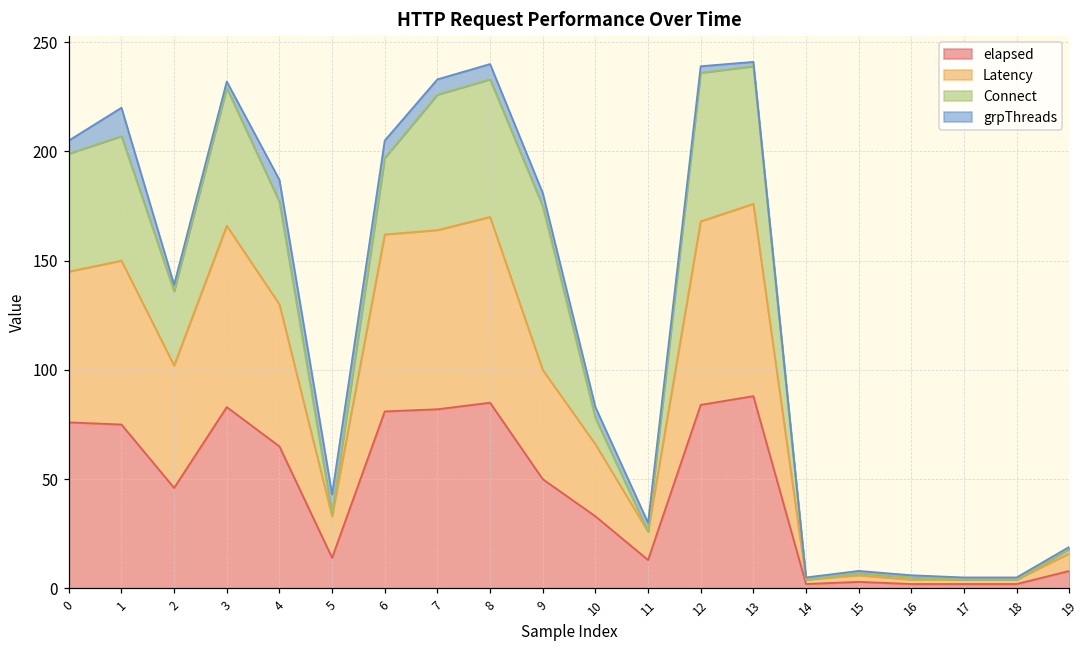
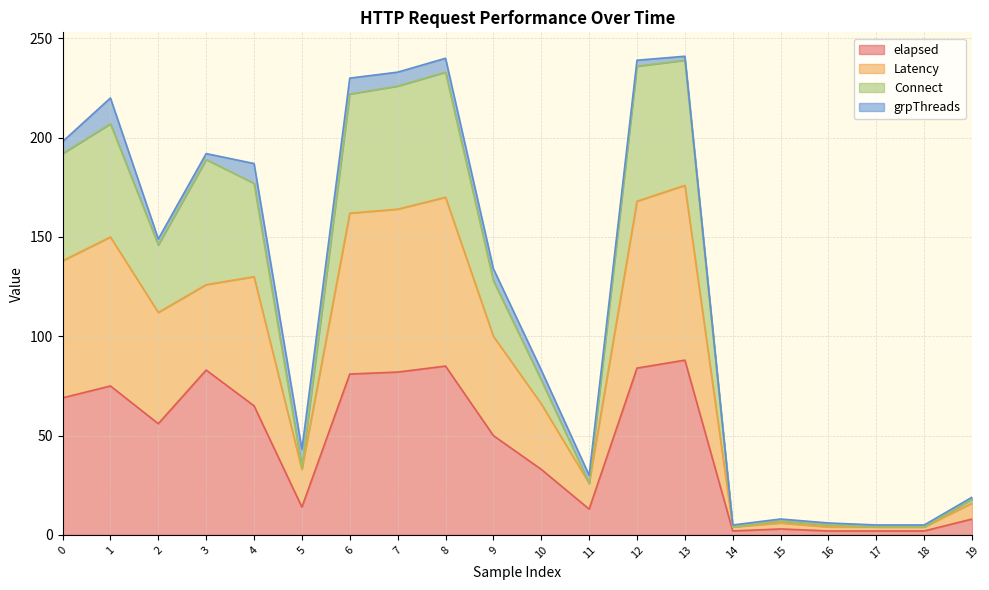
  {
    "elapsed": {
-     "0": 76,
+     "0": 69,
      "1": 75,
-     "2": 46,
+     "2": 56,
      "3": 83,
      "4": 65,
      "5": 14,
      "6": 81,
      "7": 82,
      "8": 85,
      "9": 50,
      "10": 33,
      "11": 13,
      "12": 84,
      "13": 88,
      "14": 2,
      "15": 3,
      "16": 2,
      "17": 2,
      "18": 2,
      "19": 8
    },
    "Latency": {
      "0": 69,
      "1": 75,
      "2": 56,
-     "3": 83,
+     "3": 43,
      "4": 65,
      "6": 81,
      "7": 82,
      "8": 85,
      "9": 50,
      "10": 33,
      "12": 84,
      "13": 88,
      "19": 8
    },
    "Connect": {
      "0": 54,
      "1": 57,
      "2": 34,
      "3": 63,
      "4": 47,
-     "6": 35,
+     "6": 60,
      "7": 62,
      "8": 63,
-     "9": 75,
+     "9": 28,
      "10": 12,
      "12": 68,
      "13": 63
    },
    "grpThreads": {
      "0": 6,
      "1": 13,
      "2": 3,
      "3": 3,
      "4": 10,
      "5": 9,
      "6": 8,
      "7": 7,
      "8": 7,
      "9": 6,
      "10": 5,
      "11": 4,
      "12": 3,
      "13": 2
    }
  }
